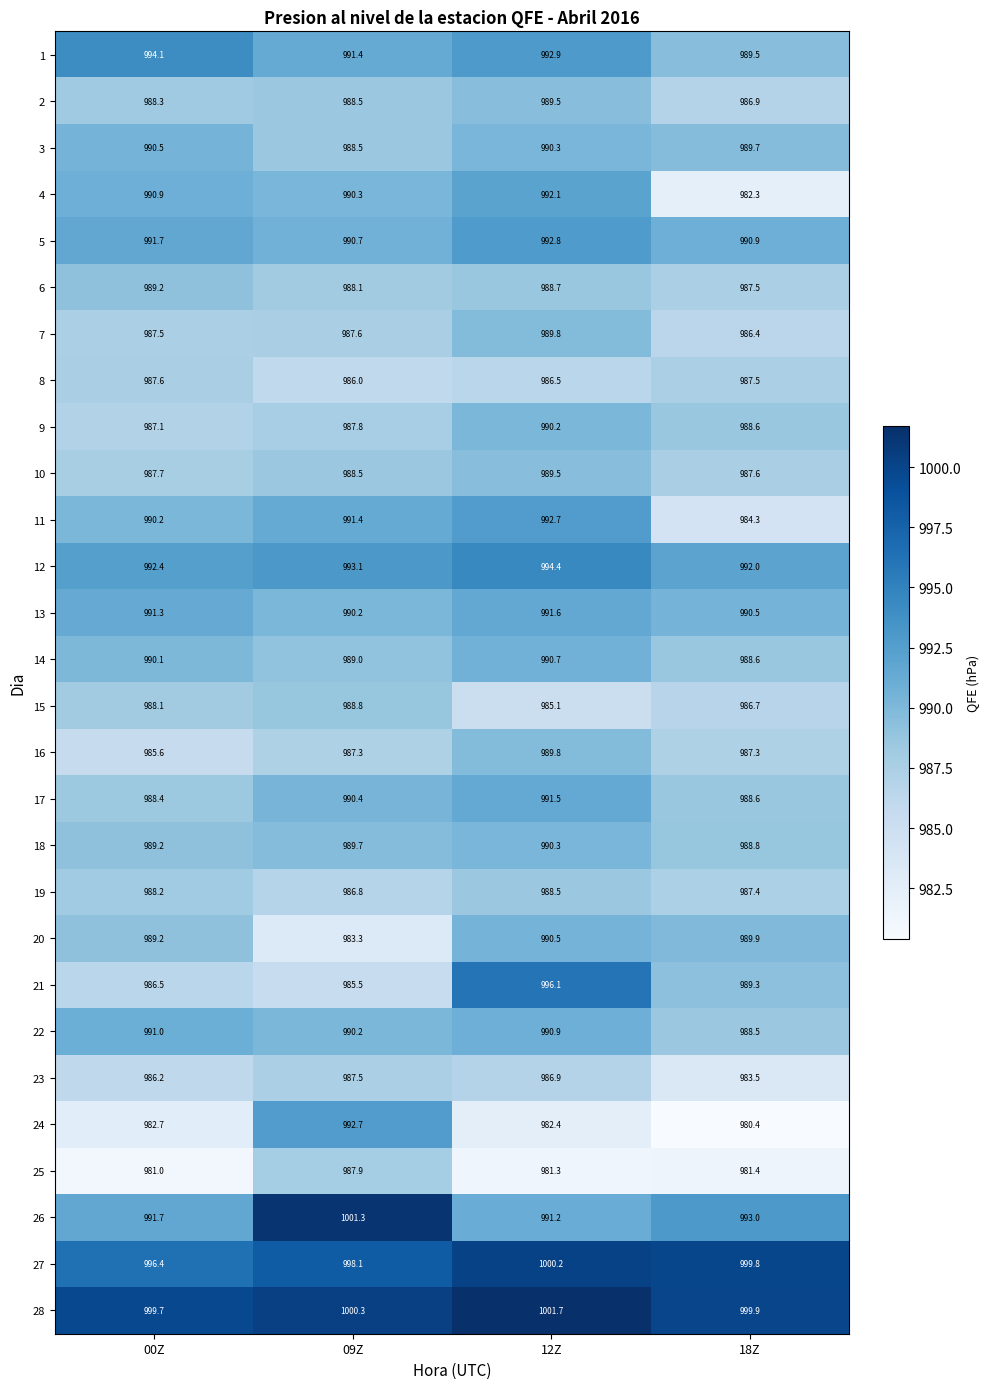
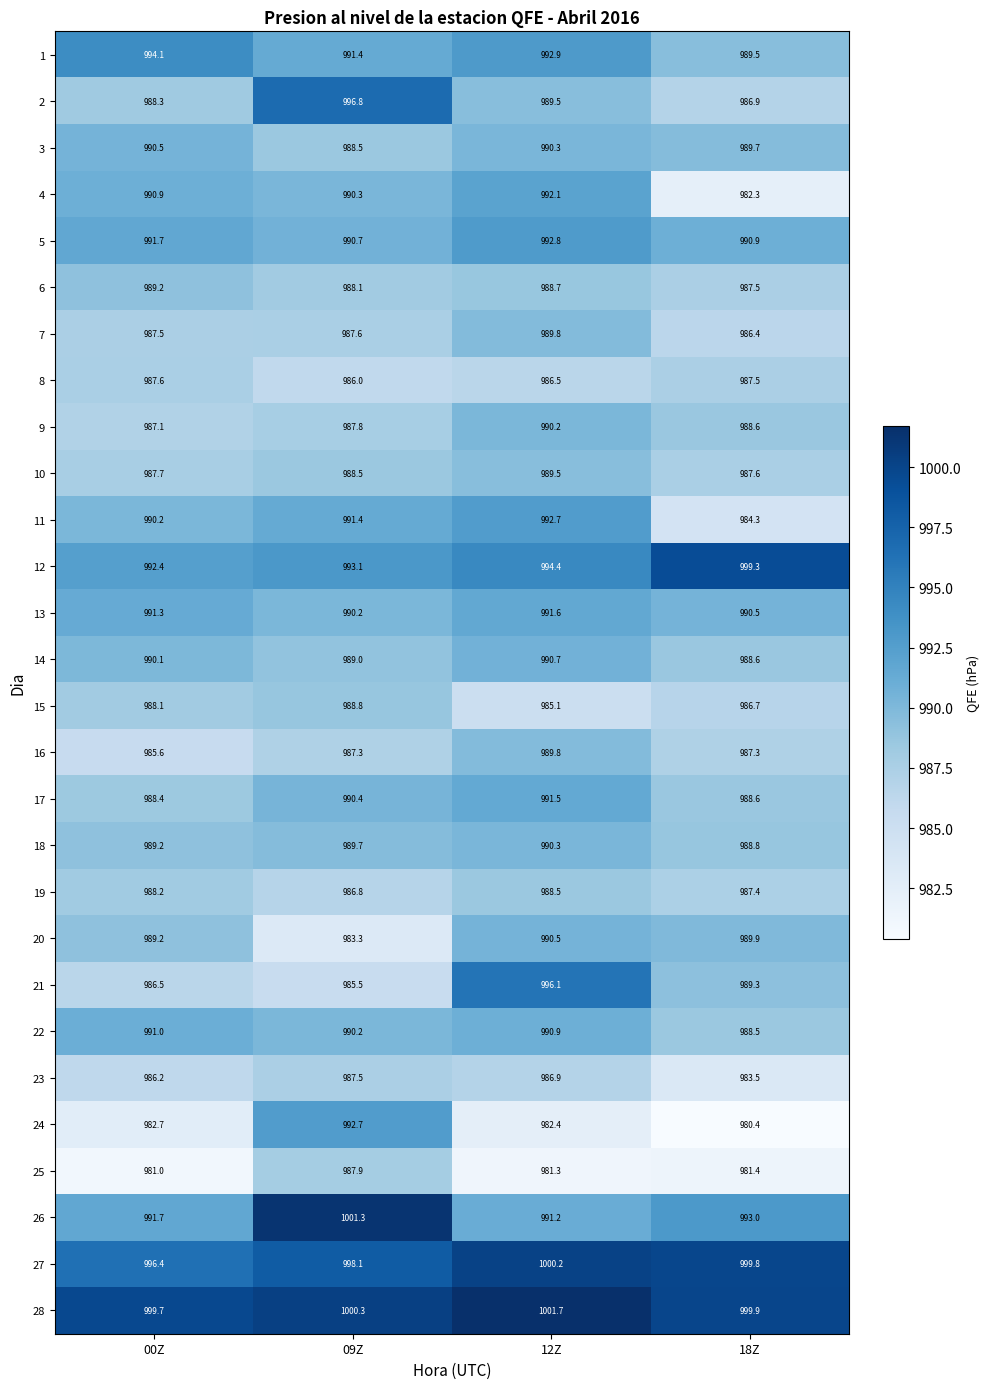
  {
    "1": {
      "00Z": 994.1,
      "09Z": 991.4,
      "12Z": 992.9,
      "18Z": 989.5
    },
    "2": {
      "00Z": 988.3,
-     "09Z": 988.5,
+     "09Z": 996.8,
      "12Z": 989.5,
      "18Z": 986.9
    },
    "3": {
      "00Z": 990.5,
      "09Z": 988.5,
      "12Z": 990.3,
      "18Z": 989.7
    },
    "4": {
      "00Z": 990.9,
      "09Z": 990.3,
      "12Z": 992.1,
      "18Z": 982.3
    },
    "5": {
      "00Z": 991.7,
      "09Z": 990.7,
      "12Z": 992.8,
      "18Z": 990.9
    },
    "6": {
      "00Z": 989.2,
      "09Z": 988.1,
      "12Z": 988.7,
      "18Z": 987.5
    },
    "7": {
      "00Z": 987.5,
      "09Z": 987.6,
      "12Z": 989.8,
      "18Z": 986.4
    },
    "8": {
      "00Z": 987.6,
      "09Z": 986.0,
      "12Z": 986.5,
      "18Z": 987.5
    },
    "9": {
      "00Z": 987.1,
      "09Z": 987.8,
      "12Z": 990.2,
      "18Z": 988.6
    },
    "10": {
      "00Z": 987.7,
      "09Z": 988.5,
      "12Z": 989.5,
      "18Z": 987.6
    },
    "11": {
      "00Z": 990.2,
      "09Z": 991.4,
      "12Z": 992.7,
      "18Z": 984.3
    },
    "12": {
      "00Z": 992.4,
      "09Z": 993.1,
      "12Z": 994.4,
-     "18Z": 992.0
+     "18Z": 999.3
    },
    "13": {
      "00Z": 991.3,
      "09Z": 990.2,
      "12Z": 991.6,
      "18Z": 990.5
    },
    "14": {
      "00Z": 990.1,
      "09Z": 989.0,
      "12Z": 990.7,
      "18Z": 988.6
    },
    "15": {
      "00Z": 988.1,
      "09Z": 988.8,
      "12Z": 985.1,
      "18Z": 986.7
    },
    "16": {
      "00Z": 985.6,
      "09Z": 987.3,
      "12Z": 989.8,
      "18Z": 987.3
    },
    "17": {
      "00Z": 988.4,
      "09Z": 990.4,
      "12Z": 991.5,
      "18Z": 988.6
    },
    "18": {
      "00Z": 989.2,
      "09Z": 989.7,
      "12Z": 990.3,
      "18Z": 988.8
    },
    "19": {
      "00Z": 988.2,
      "09Z": 986.8,
      "12Z": 988.5,
      "18Z": 987.4
    },
    "20": {
      "00Z": 989.2,
      "09Z": 983.3,
      "12Z": 990.5,
      "18Z": 989.9
    },
    "21": {
      "00Z": 986.5,
      "09Z": 985.5,
      "12Z": 996.1,
      "18Z": 989.3
    },
    "22": {
      "00Z": 991.0,
      "09Z": 990.2,
      "12Z": 990.9,
      "18Z": 988.5
    },
    "23": {
      "00Z": 986.2,
      "09Z": 987.5,
      "12Z": 986.9,
      "18Z": 983.5
    },
    "24": {
      "00Z": 982.7,
      "09Z": 992.7,
      "12Z": 982.4,
      "18Z": 980.4
    },
    "25": {
      "00Z": 981.0,
      "09Z": 987.9,
      "12Z": 981.3,
      "18Z": 981.4
    },
    "26": {
      "00Z": 991.7,
      "09Z": 1001.3,
      "12Z": 991.2,
      "18Z": 993.0
    },
    "27": {
      "00Z": 996.4,
      "09Z": 998.1,
      "12Z": 1000.2,
      "18Z": 999.8
    },
    "28": {
      "00Z": 999.7,
      "09Z": 1000.3,
      "12Z": 1001.7,
      "18Z": 999.9
    }
  }
